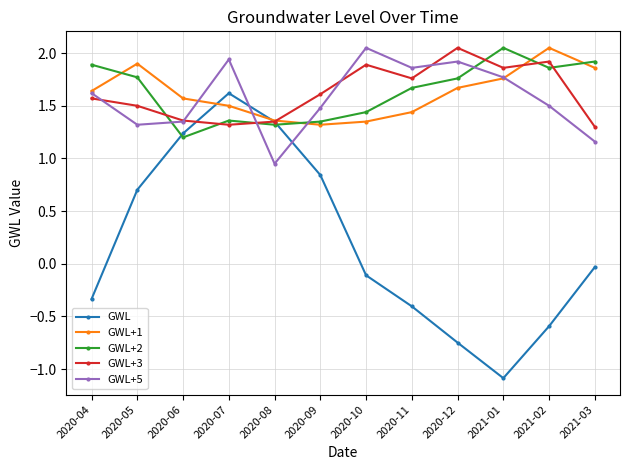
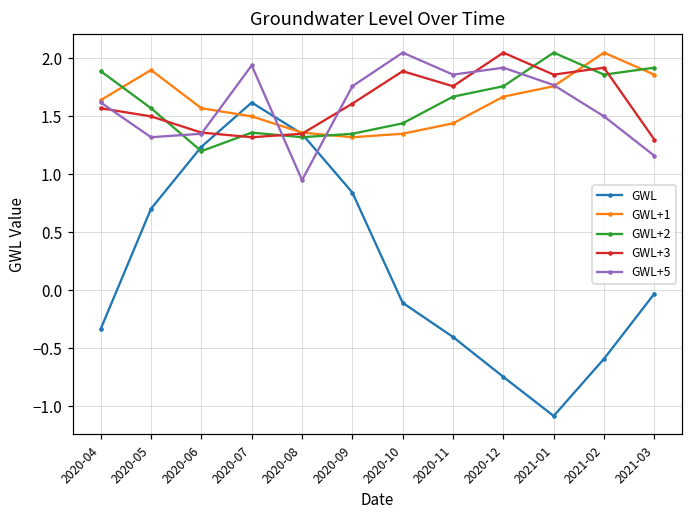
  {
    "GWL": {
      "2020-04": -0.33,
      "2020-05": 0.70,
      "2020-06": 1.24,
      "2020-07": 1.62,
      "2020-09": 0.84,
      "2020-10": -0.11,
      "2020-11": -0.40,
      "2020-12": -0.75,
      "2021-01": -1.09,
      "2021-02": -0.59,
      "2021-03": -0.03
    },
    "GWL+1": {
      "2020-05": 1.90,
      "2020-06": 1.57,
      "2020-07": 1.50,
      "2020-09": 1.32,
      "2020-10": 1.35,
      "2020-11": 1.44,
      "2020-12": 1.67,
      "2021-02": 2.05,
      "2021-03": 1.86
    },
    "GWL+2": {
      "2020-04": 1.89,
-     "2020-05": 1.77,
+     "2020-05": 1.57,
      "2020-06": 1.20,
      "2020-07": 1.36,
      "2020-08": 1.32,
      "2020-09": 1.35,
      "2020-10": 1.44,
      "2020-11": 1.67,
      "2020-12": 1.76,
      "2021-01": 2.05,
      "2021-02": 1.86,
      "2021-03": 1.92
    },
    "GWL+3": {
      "2020-04": 1.57,
      "2020-05": 1.50,
      "2020-07": 1.32,
      "2020-09": 1.61,
      "2020-10": 1.89,
      "2020-11": 1.76,
      "2020-12": 2.05,
      "2021-01": 1.86,
      "2021-02": 1.92,
      "2021-03": 1.30
    },
    "GWL+5": {
      "2020-05": 1.32,
      "2020-07": 1.94,
      "2020-08": 0.95,
-     "2020-09": 1.48,
+     "2020-09": 1.76,
      "2020-10": 2.05,
      "2020-11": 1.86,
      "2020-12": 1.92,
      "2021-02": 1.50,
      "2021-03": 1.16
    }
  }
